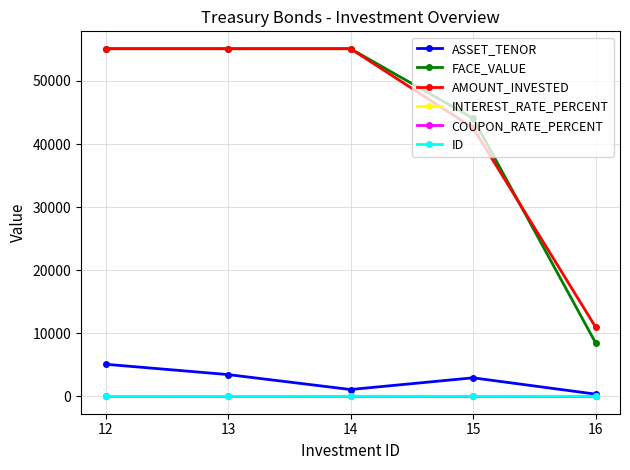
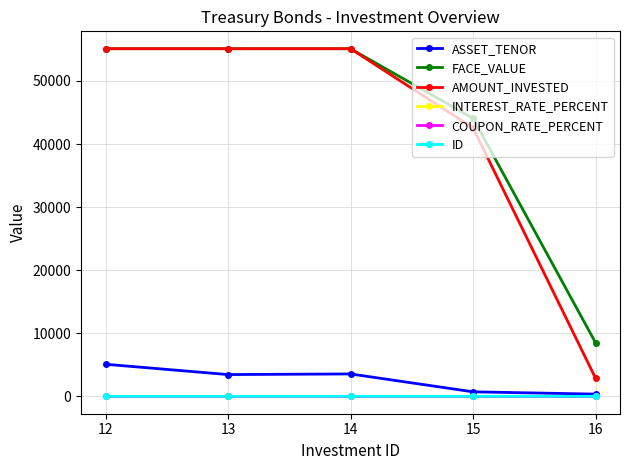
  {
    "ASSET_TENOR": {
      "12": 5000,
      "13": 3000,
-     "14": 1000,
-     "15": 3000
+     "14": 4000,
+     "15": 1000
    },
    "FACE_VALUE": {
      "16": 9000
    },
    "AMOUNT_INVESTED": {
-     "16": 11000
+     "16": 3000
    },
    "ID": {
      "12": 0,
      "13": 0,
      "14": 0,
      "15": 0
    }
  }
